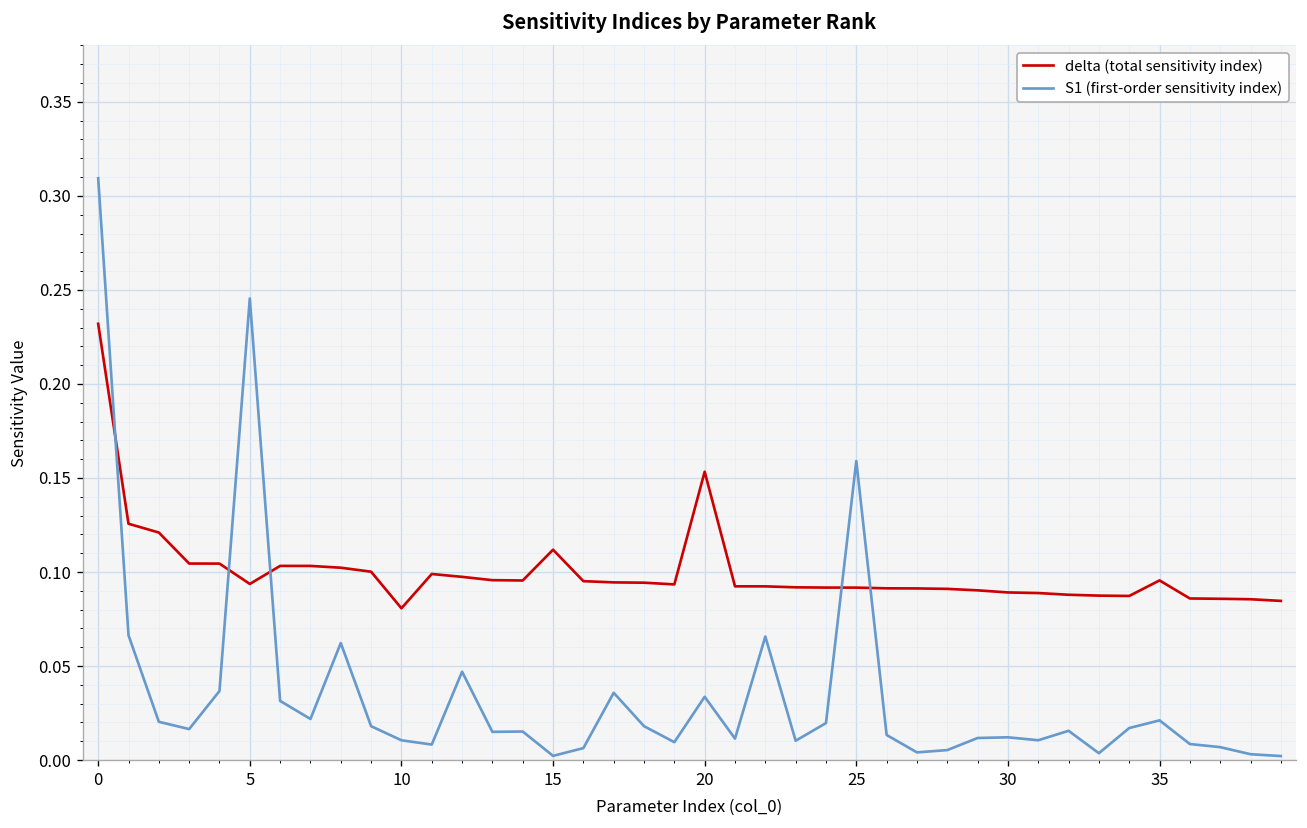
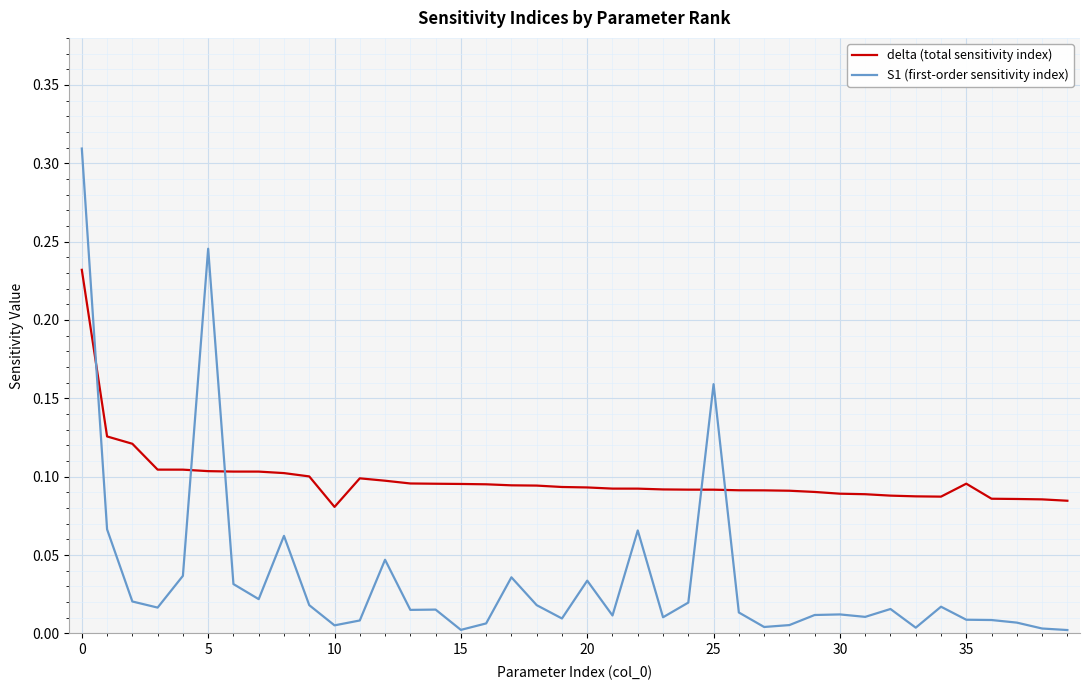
  {
    "delta (total sensitivity index)": {
      "0": 0.232,
-     "5": 0.094,
+     "5": 0.104,
      "10": 0.081,
-     "15": 0.112,
-     "20": 0.153,
+     "15": 0.095,
+     "20": 0.093,
      "25": 0.092,
      "30": 0.089,
      "35": 0.096
    },
    "S1 (first-order sensitivity index)": {
      "0": 0.309,
      "5": 0.245,
-     "10": 0.011,
+     "10": 0.005,
      "15": 0.002,
      "20": 0.034,
      "25": 0.159,
      "30": 0.012,
-     "35": 0.021
+     "35": 0.009
    }
  }
